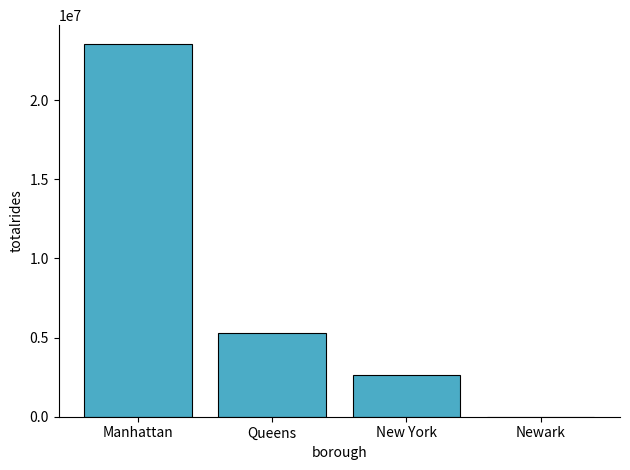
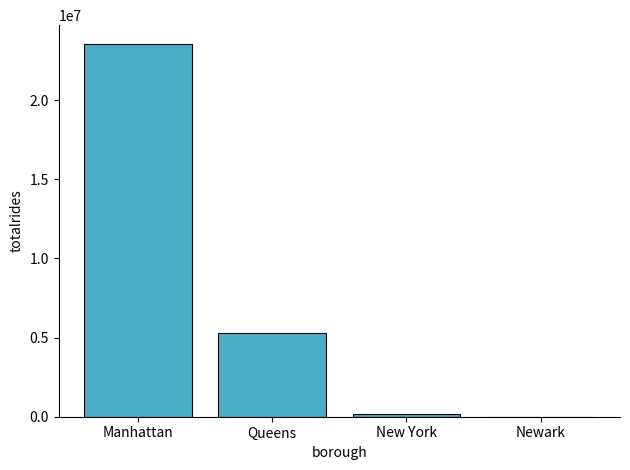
  {
    "Manhattan": 23600000,
    "Queens": 5300000,
-   "New York": 2700000
+   "New York": 200000
  }
